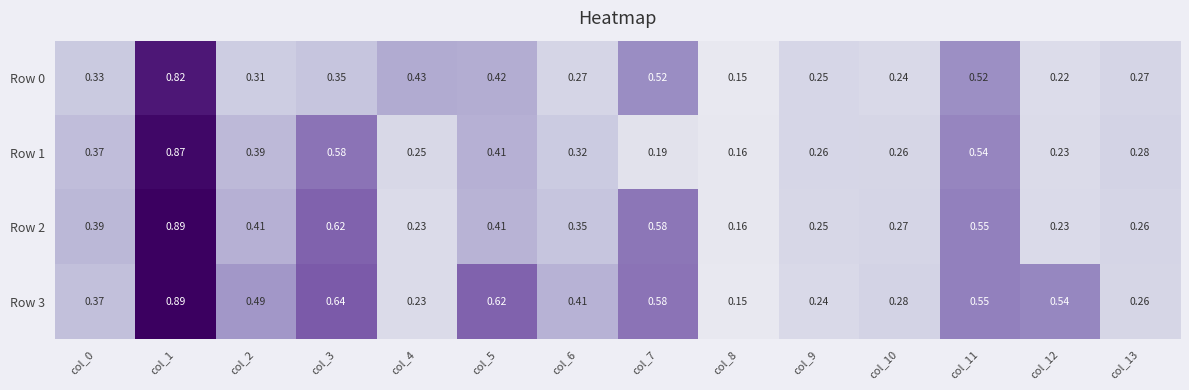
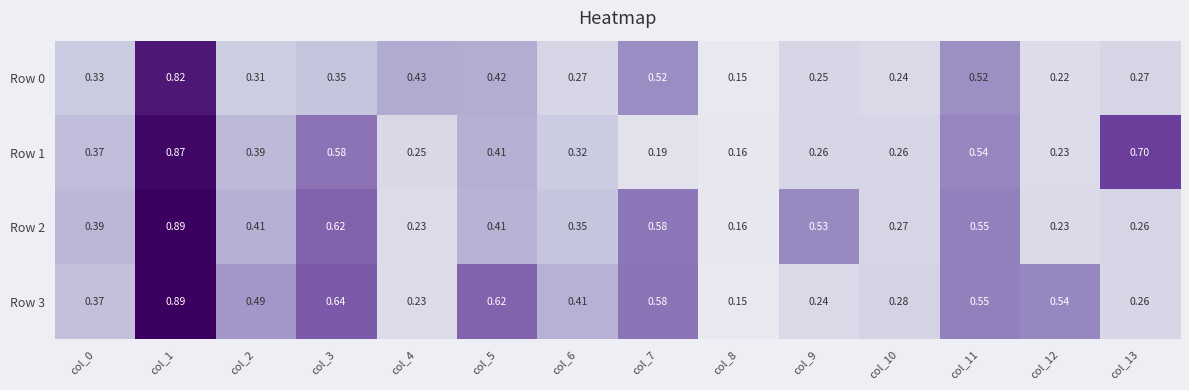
  {
    "Row 0": {
      "col_0": 0.33,
      "col_1": 0.82,
      "col_2": 0.31,
      "col_3": 0.35,
      "col_4": 0.43,
      "col_5": 0.42,
      "col_6": 0.27,
      "col_7": 0.52,
      "col_8": 0.15,
      "col_9": 0.25,
      "col_10": 0.24,
      "col_11": 0.52,
      "col_12": 0.22,
      "col_13": 0.27
    },
    "Row 1": {
      "col_0": 0.37,
      "col_1": 0.87,
      "col_2": 0.39,
      "col_3": 0.58,
      "col_4": 0.25,
      "col_5": 0.41,
      "col_6": 0.32,
      "col_7": 0.19,
      "col_8": 0.16,
      "col_9": 0.26,
      "col_10": 0.26,
      "col_11": 0.54,
      "col_12": 0.23,
-     "col_13": 0.28
+     "col_13": 0.70
    },
    "Row 2": {
      "col_0": 0.39,
      "col_1": 0.89,
      "col_2": 0.41,
      "col_3": 0.62,
      "col_4": 0.23,
      "col_5": 0.41,
      "col_6": 0.35,
      "col_7": 0.58,
      "col_8": 0.16,
-     "col_9": 0.25,
+     "col_9": 0.53,
      "col_10": 0.27,
      "col_11": 0.55,
      "col_12": 0.23,
      "col_13": 0.26
    },
    "Row 3": {
      "col_0": 0.37,
      "col_1": 0.89,
      "col_2": 0.49,
      "col_3": 0.64,
      "col_4": 0.23,
      "col_5": 0.62,
      "col_6": 0.41,
      "col_7": 0.58,
      "col_8": 0.15,
      "col_9": 0.24,
      "col_10": 0.28,
      "col_11": 0.55,
      "col_12": 0.54,
      "col_13": 0.26
    }
  }
